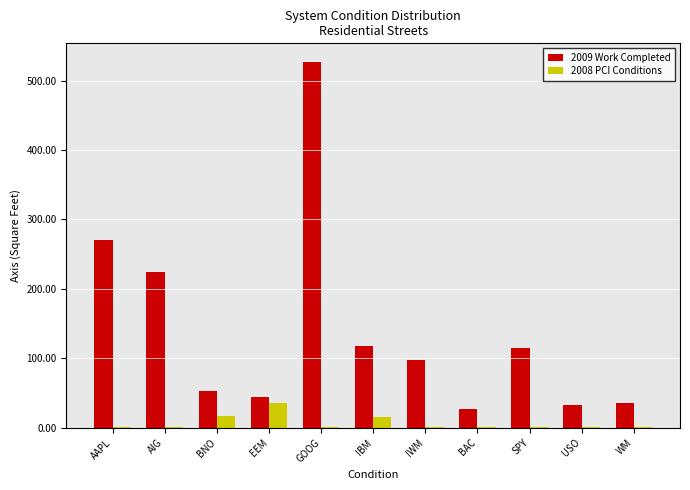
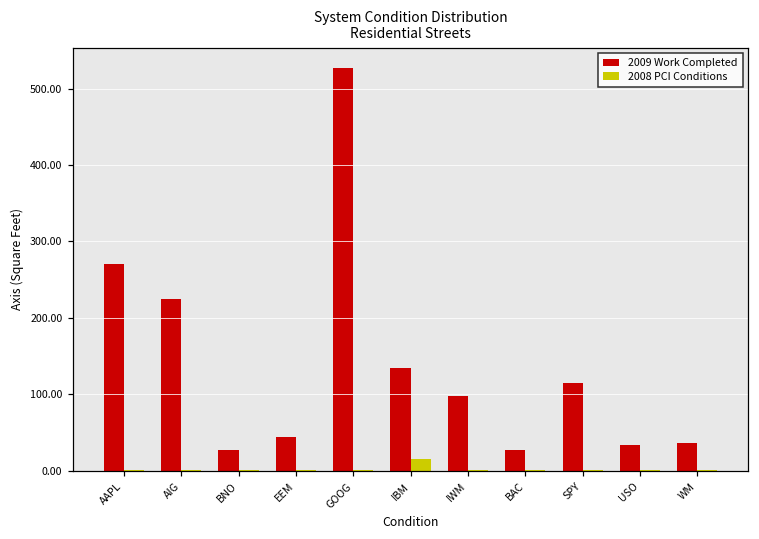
  {
    "2009 Work Completed": {
      "AAPL": 270,
      "AIG": 220,
-     "BNO": 50,
+     "BNO": 30,
      "EEM": 40,
      "GOOG": 530,
-     "IBM": 120,
+     "IBM": 130,
      "IWM": 100,
      "BAC": 30,
      "SPY": 110,
      "USO": 30,
      "WM": 40
    },
    "2008 PCI Conditions": {
-     "BNO": 20,
-     "EEM": 40,
+     "BNO": 0,
+     "EEM": 0,
      "IBM": 10
    }
  }
